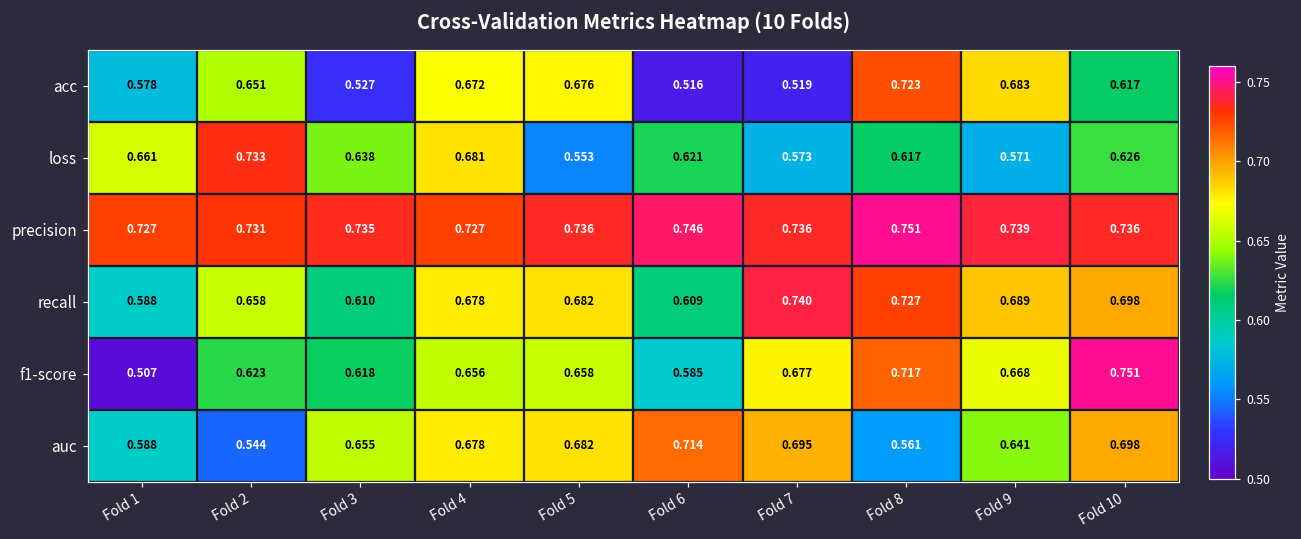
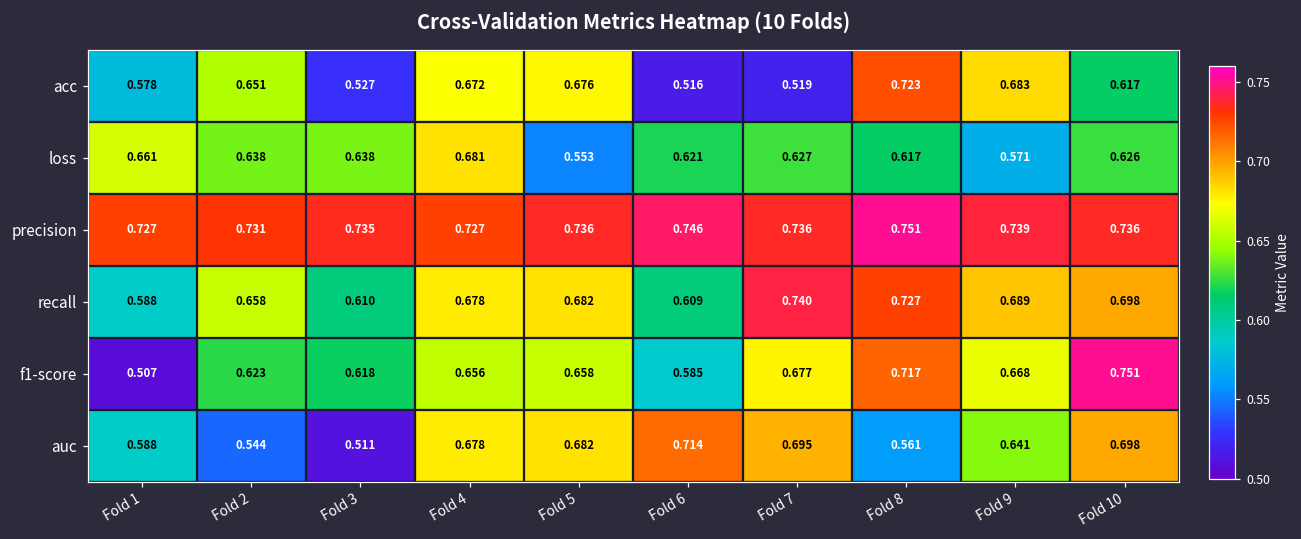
  {
    "acc": {
      "Fold 1": 0.578,
      "Fold 2": 0.651,
      "Fold 3": 0.527,
      "Fold 4": 0.672,
      "Fold 5": 0.676,
      "Fold 6": 0.516,
      "Fold 7": 0.519,
      "Fold 8": 0.723,
      "Fold 9": 0.683,
      "Fold 10": 0.617
    },
    "loss": {
      "Fold 1": 0.661,
-     "Fold 2": 0.733,
+     "Fold 2": 0.638,
      "Fold 3": 0.638,
      "Fold 4": 0.681,
      "Fold 5": 0.553,
      "Fold 6": 0.621,
-     "Fold 7": 0.573,
+     "Fold 7": 0.627,
      "Fold 8": 0.617,
      "Fold 9": 0.571,
      "Fold 10": 0.626
    },
    "precision": {
      "Fold 1": 0.727,
      "Fold 2": 0.731,
      "Fold 3": 0.735,
      "Fold 4": 0.727,
      "Fold 5": 0.736,
      "Fold 6": 0.746,
      "Fold 7": 0.736,
      "Fold 8": 0.751,
      "Fold 9": 0.739,
      "Fold 10": 0.736
    },
    "recall": {
      "Fold 1": 0.588,
      "Fold 2": 0.658,
      "Fold 3": 0.610,
      "Fold 4": 0.678,
      "Fold 5": 0.682,
      "Fold 6": 0.609,
      "Fold 7": 0.740,
      "Fold 8": 0.727,
      "Fold 9": 0.689,
      "Fold 10": 0.698
    },
    "f1-score": {
      "Fold 1": 0.507,
      "Fold 2": 0.623,
      "Fold 3": 0.618,
      "Fold 4": 0.656,
      "Fold 5": 0.658,
      "Fold 6": 0.585,
      "Fold 7": 0.677,
      "Fold 8": 0.717,
      "Fold 9": 0.668,
      "Fold 10": 0.751
    },
    "auc": {
      "Fold 1": 0.588,
      "Fold 2": 0.544,
-     "Fold 3": 0.655,
+     "Fold 3": 0.511,
      "Fold 4": 0.678,
      "Fold 5": 0.682,
      "Fold 6": 0.714,
      "Fold 7": 0.695,
      "Fold 8": 0.561,
      "Fold 9": 0.641,
      "Fold 10": 0.698
    }
  }
